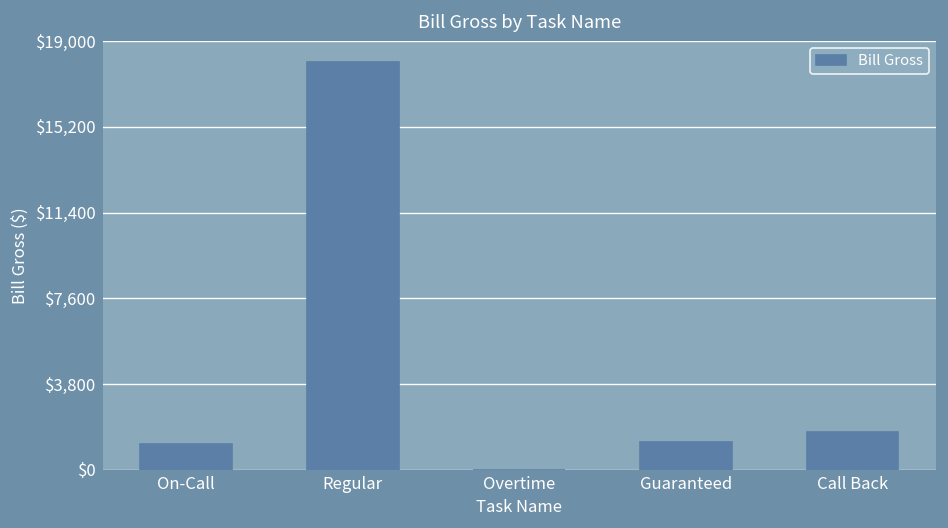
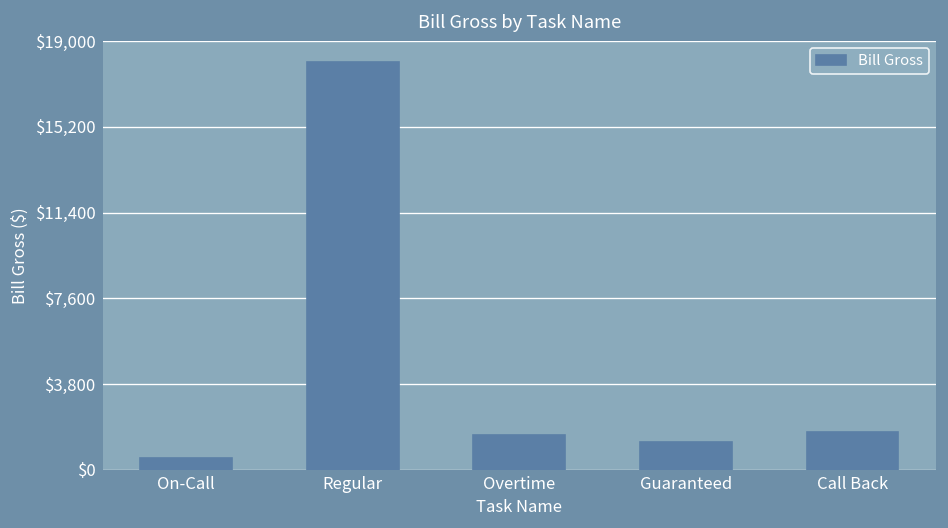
  {
-   "On-Call": "$1,100",
+   "On-Call": "$500",
    "Regular": "$18,100",
-   "Overtime": "$0",
+   "Overtime": "$1,600",
    "Guaranteed": "$1,300",
    "Call Back": "$1,700"
  }
